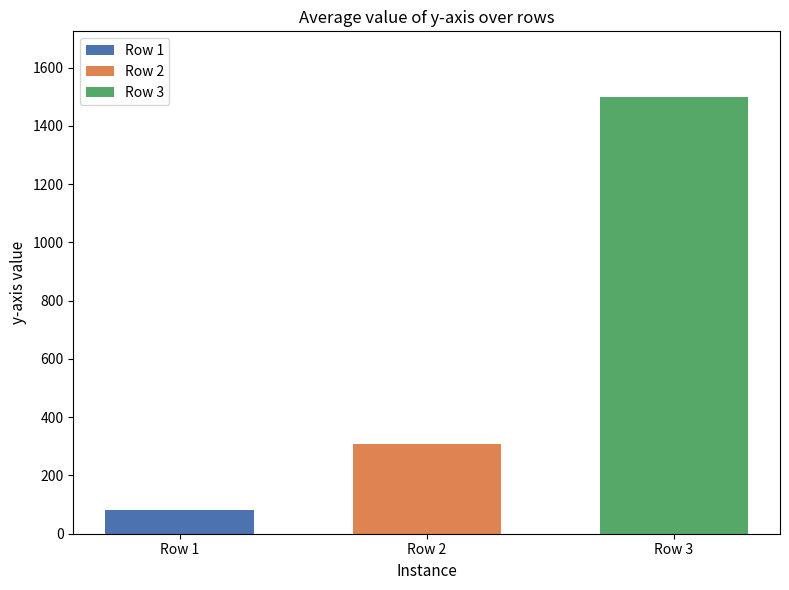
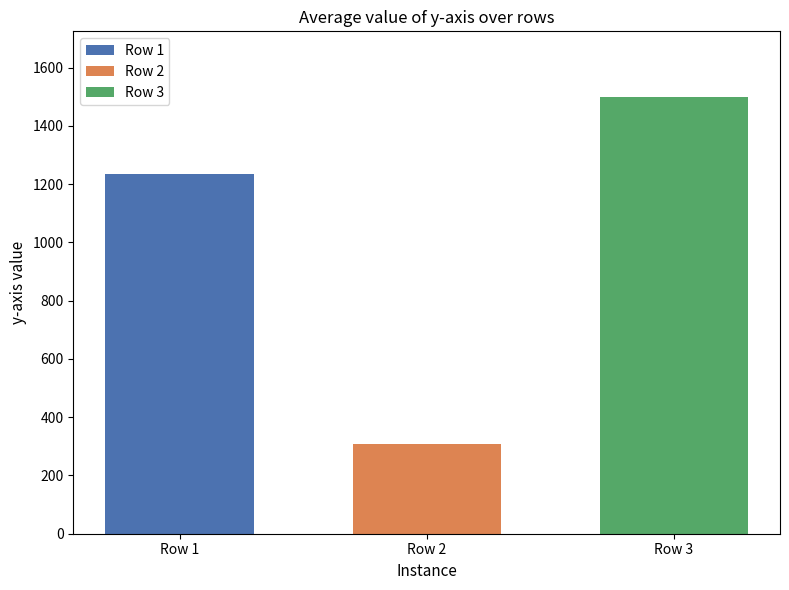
  {
-   "Row 1": 80,
+   "Row 1": 1240,
    "Row 2": 310,
    "Row 3": 1500
  }
